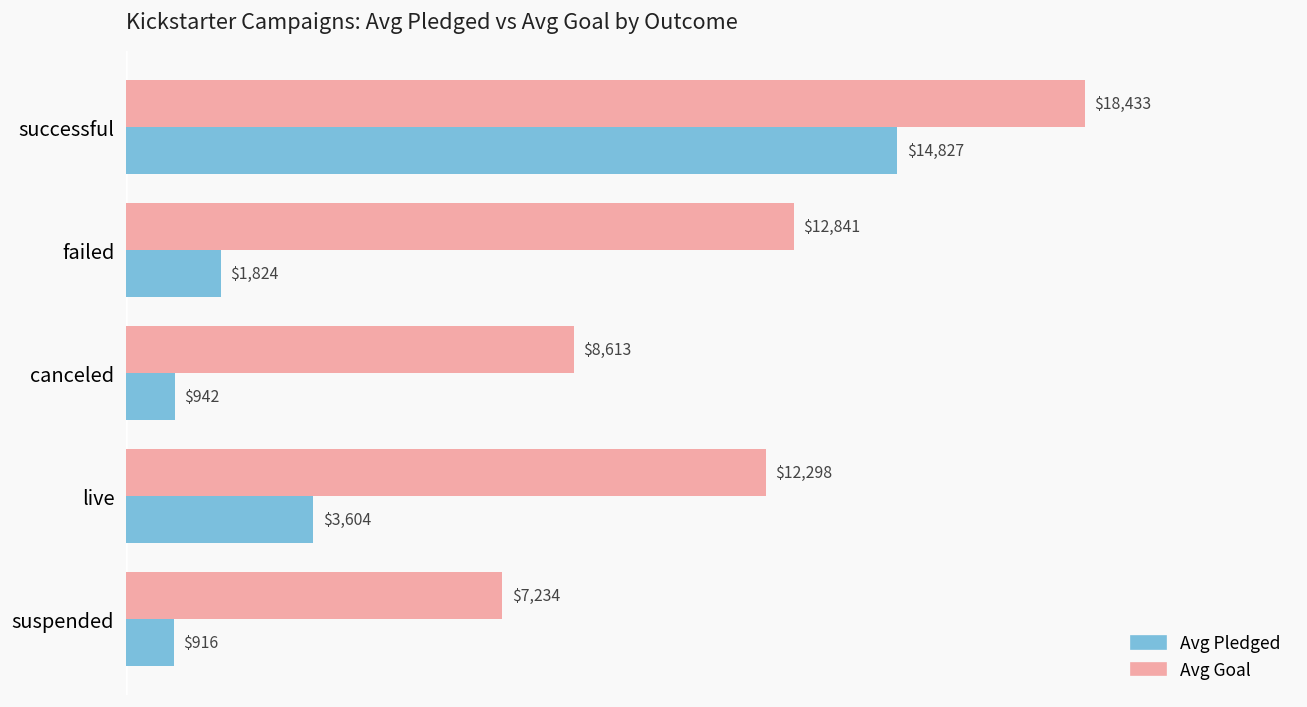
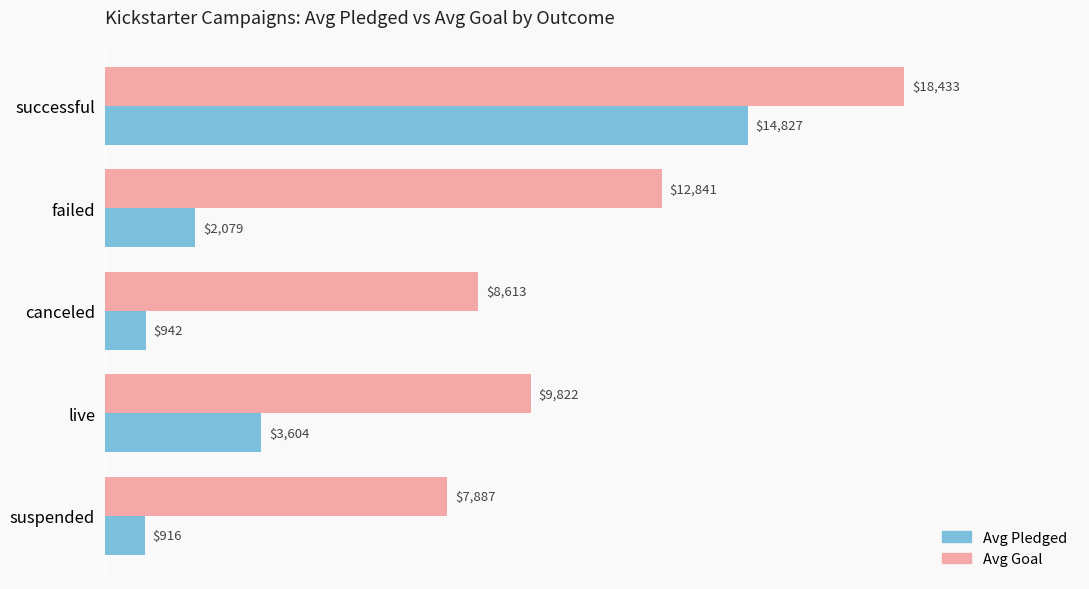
  {
    "Avg Pledged": {
      "successful": "$14,827",
-     "failed": "$1,824",
+     "failed": "$2,079",
      "canceled": "$942",
      "live": "$3,604",
      "suspended": "$916"
    },
    "Avg Goal": {
      "successful": "$18,433",
      "failed": "$12,841",
      "canceled": "$8,613",
-     "live": "$12,298",
-     "suspended": "$7,234"
+     "live": "$9,822",
+     "suspended": "$7,887"
    }
  }
